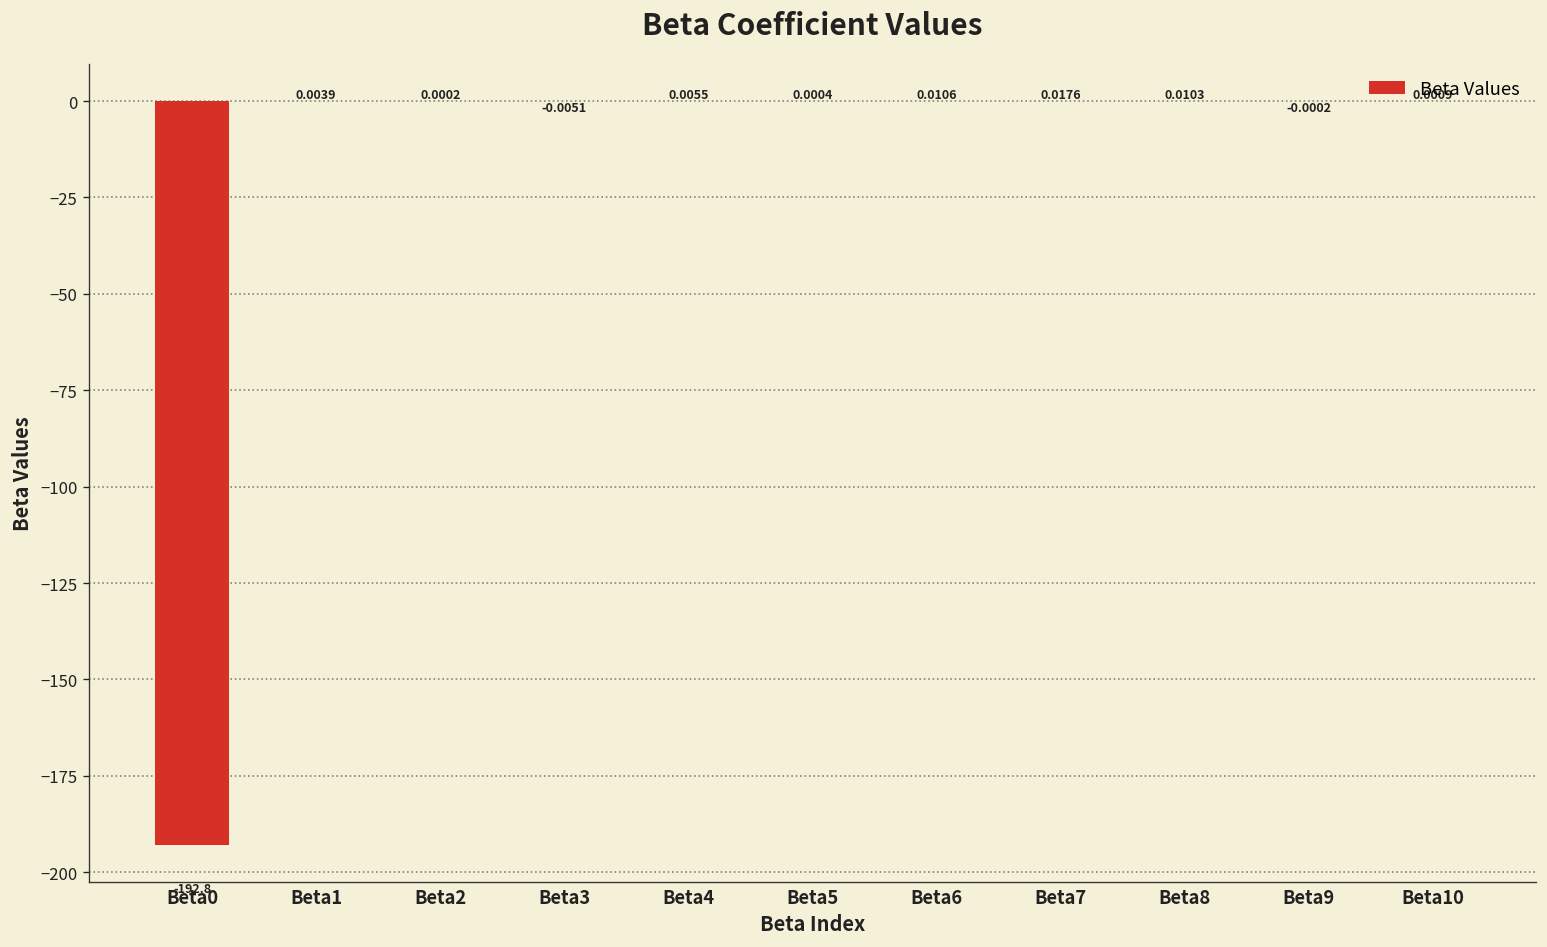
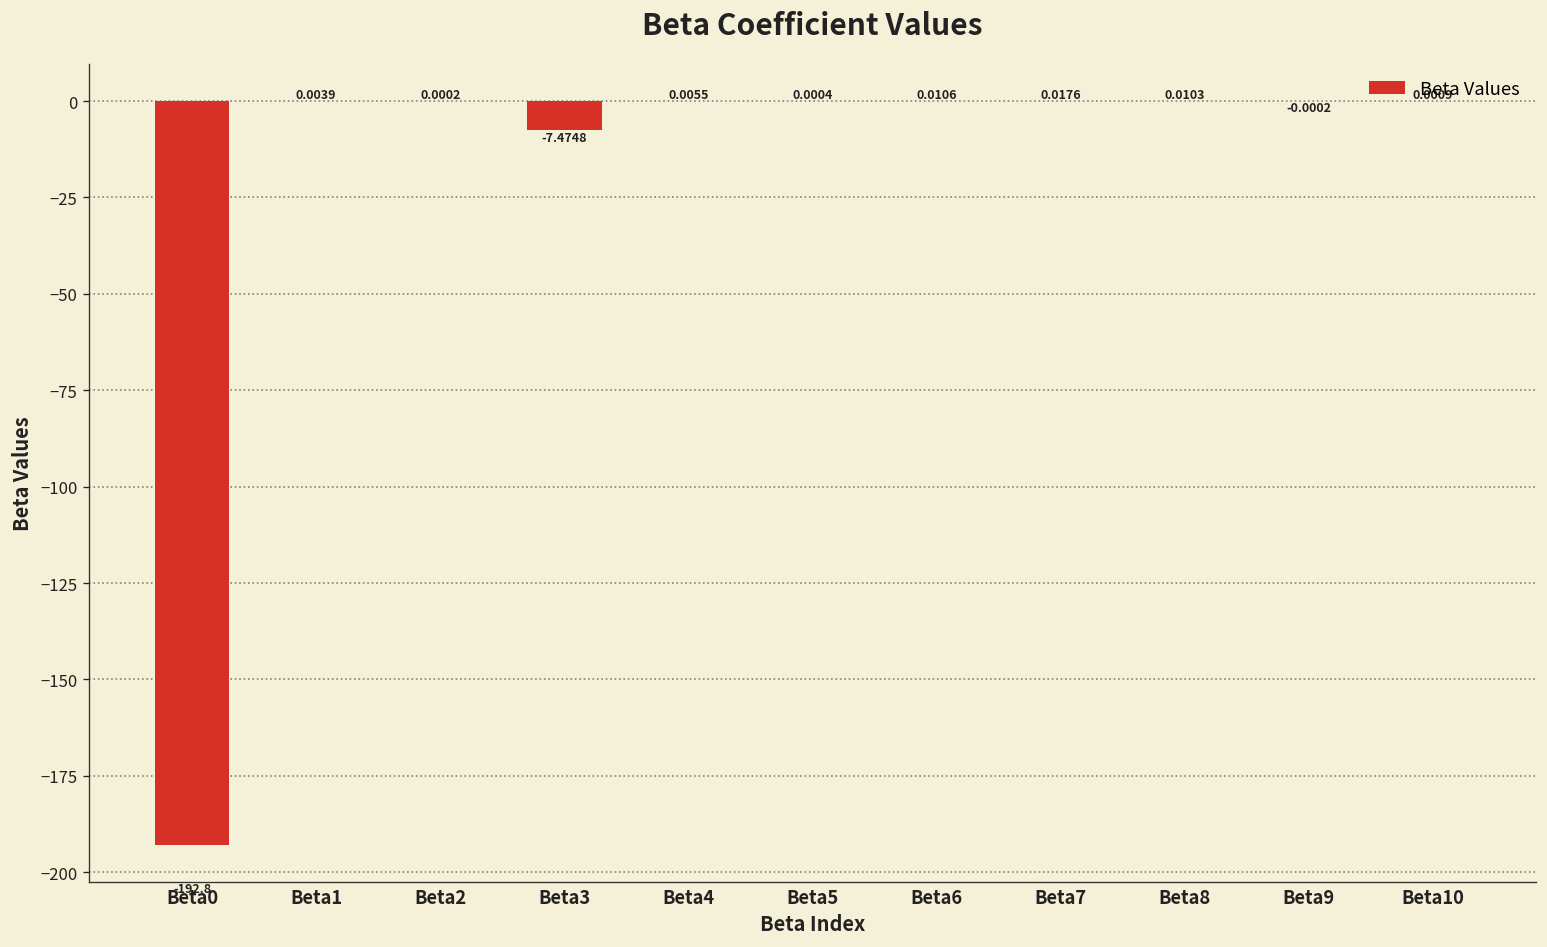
  {
    "Beta1": 0.0039,
    "Beta2": 0.0002,
-   "Beta3": -0.0051,
+   "Beta3": -7.4748,
    "Beta4": 0.0055,
    "Beta5": 0.0004,
    "Beta6": 0.0106,
    "Beta7": 0.0176,
    "Beta8": 0.0103,
    "Beta9": -0.0002,
    "Beta10": 0.0009
  }
